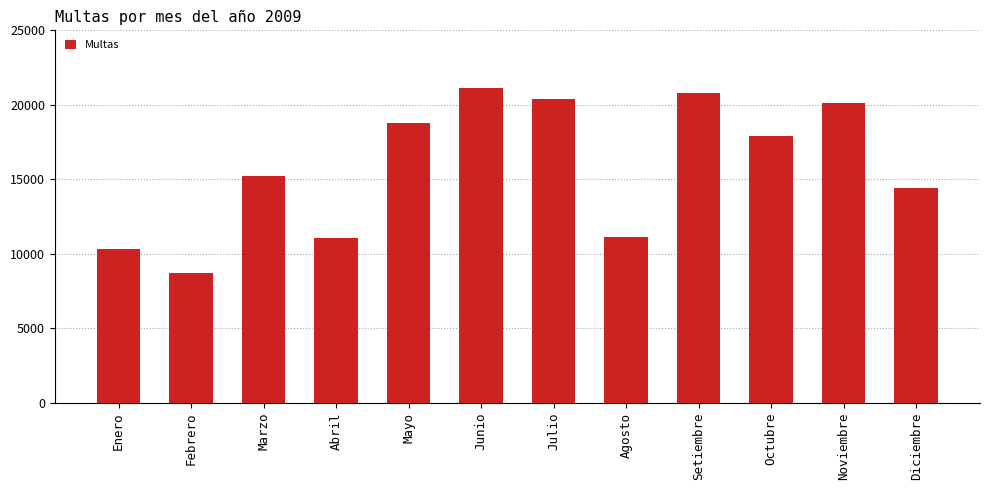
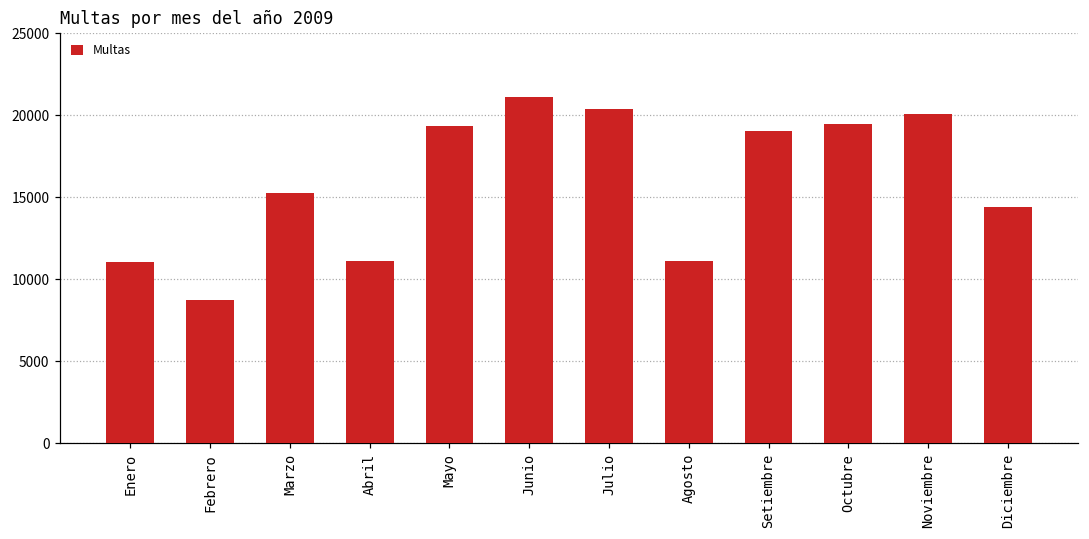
  {
-   "Enero": 10400,
+   "Enero": 11100,
    "Febrero": 8700,
    "Marzo": 15300,
    "Abril": 11100,
-   "Mayo": 18800,
+   "Mayo": 19400,
    "Junio": 21100,
    "Julio": 20400,
    "Agosto": 11100,
-   "Setiembre": 20800,
-   "Octubre": 17900,
+   "Setiembre": 19000,
+   "Octubre": 19500,
    "Noviembre": 20100,
    "Diciembre": 14400
  }
